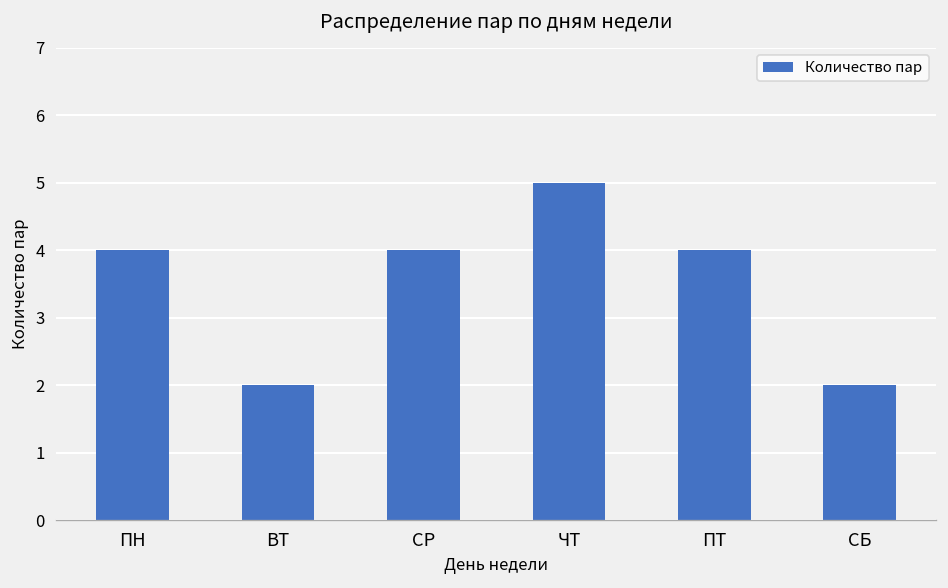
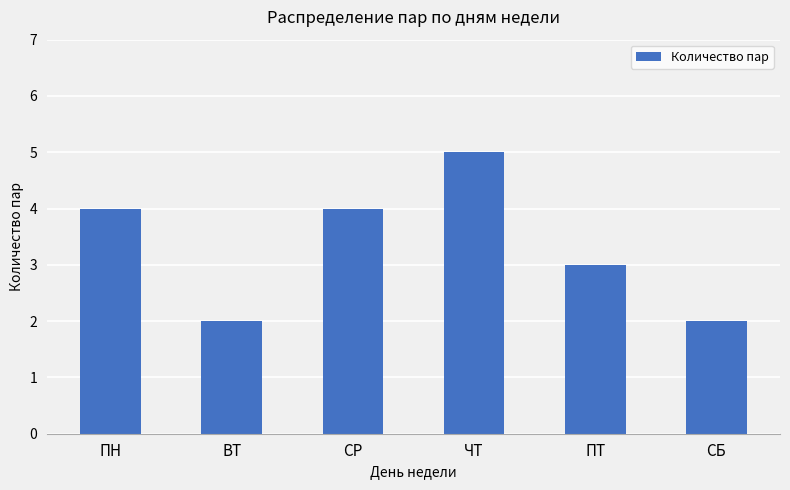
  {
    "ПН": 4,
    "ВТ": 2,
    "СР": 4,
    "ЧТ": 5,
-   "ПТ": 4,
+   "ПТ": 3,
    "СБ": 2
  }
